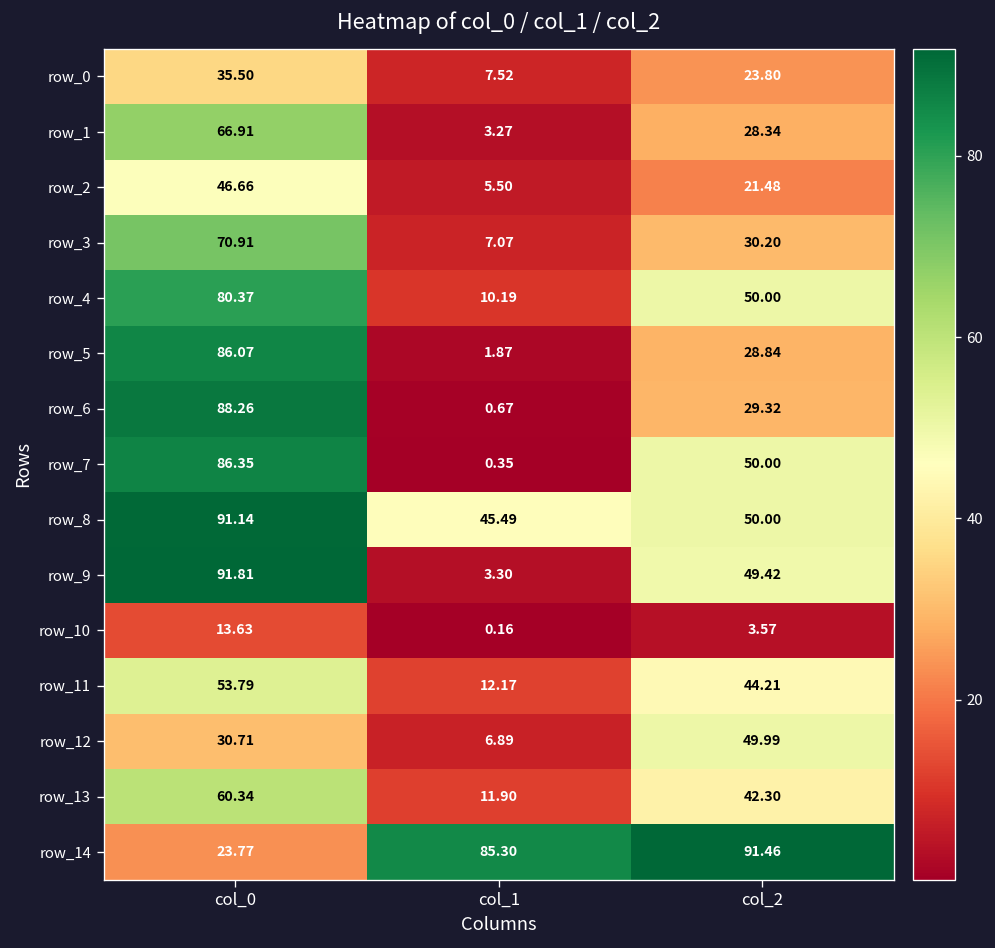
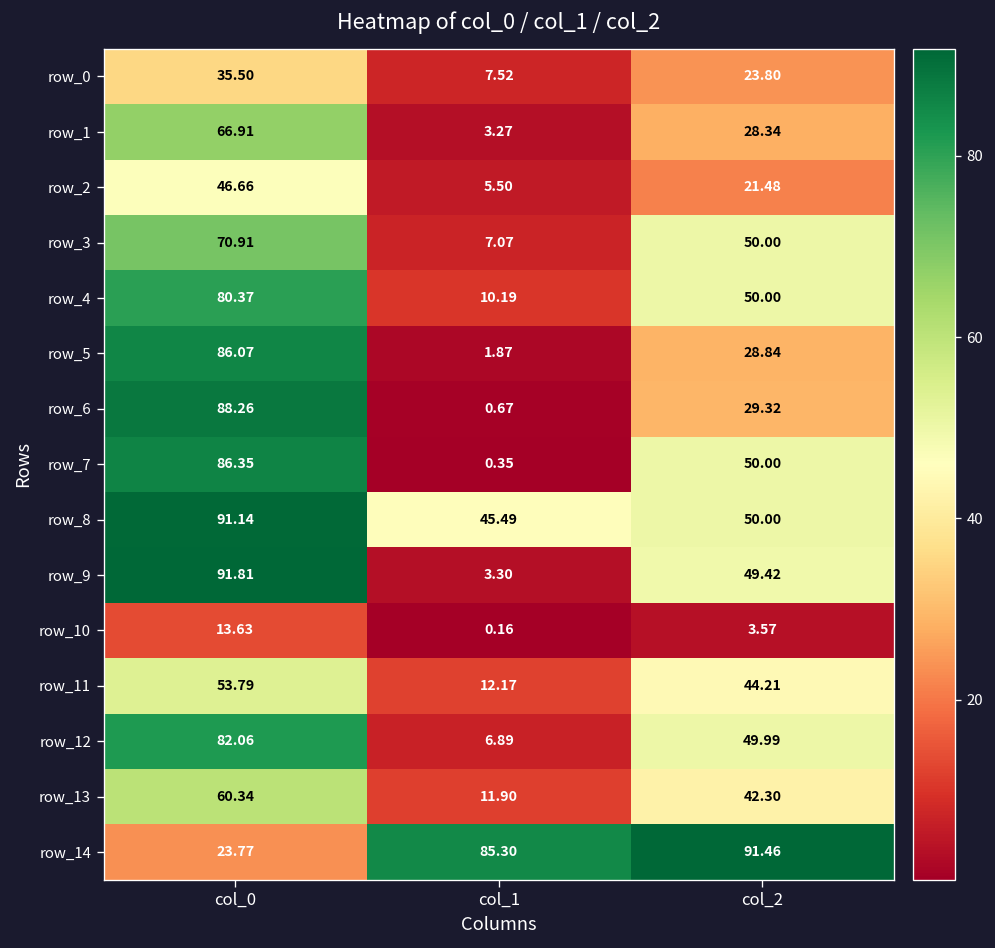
  {
    "row_0": {
      "col_0": 35.50,
      "col_1": 7.52,
      "col_2": 23.80
    },
    "row_1": {
      "col_0": 66.91,
      "col_1": 3.27,
      "col_2": 28.34
    },
    "row_2": {
      "col_0": 46.66,
      "col_1": 5.50,
      "col_2": 21.48
    },
    "row_3": {
      "col_0": 70.91,
      "col_1": 7.07,
-     "col_2": 30.20
+     "col_2": 50.00
    },
    "row_4": {
      "col_0": 80.37,
      "col_1": 10.19,
      "col_2": 50.00
    },
    "row_5": {
      "col_0": 86.07,
      "col_1": 1.87,
      "col_2": 28.84
    },
    "row_6": {
      "col_0": 88.26,
      "col_1": 0.67,
      "col_2": 29.32
    },
    "row_7": {
      "col_0": 86.35,
      "col_1": 0.35,
      "col_2": 50.00
    },
    "row_8": {
      "col_0": 91.14,
      "col_1": 45.49,
      "col_2": 50.00
    },
    "row_9": {
      "col_0": 91.81,
      "col_1": 3.30,
      "col_2": 49.42
    },
    "row_10": {
      "col_0": 13.63,
      "col_1": 0.16,
      "col_2": 3.57
    },
    "row_11": {
      "col_0": 53.79,
      "col_1": 12.17,
      "col_2": 44.21
    },
    "row_12": {
-     "col_0": 30.71,
+     "col_0": 82.06,
      "col_1": 6.89,
      "col_2": 49.99
    },
    "row_13": {
      "col_0": 60.34,
      "col_1": 11.90,
      "col_2": 42.30
    },
    "row_14": {
      "col_0": 23.77,
      "col_1": 85.30,
      "col_2": 91.46
    }
  }
